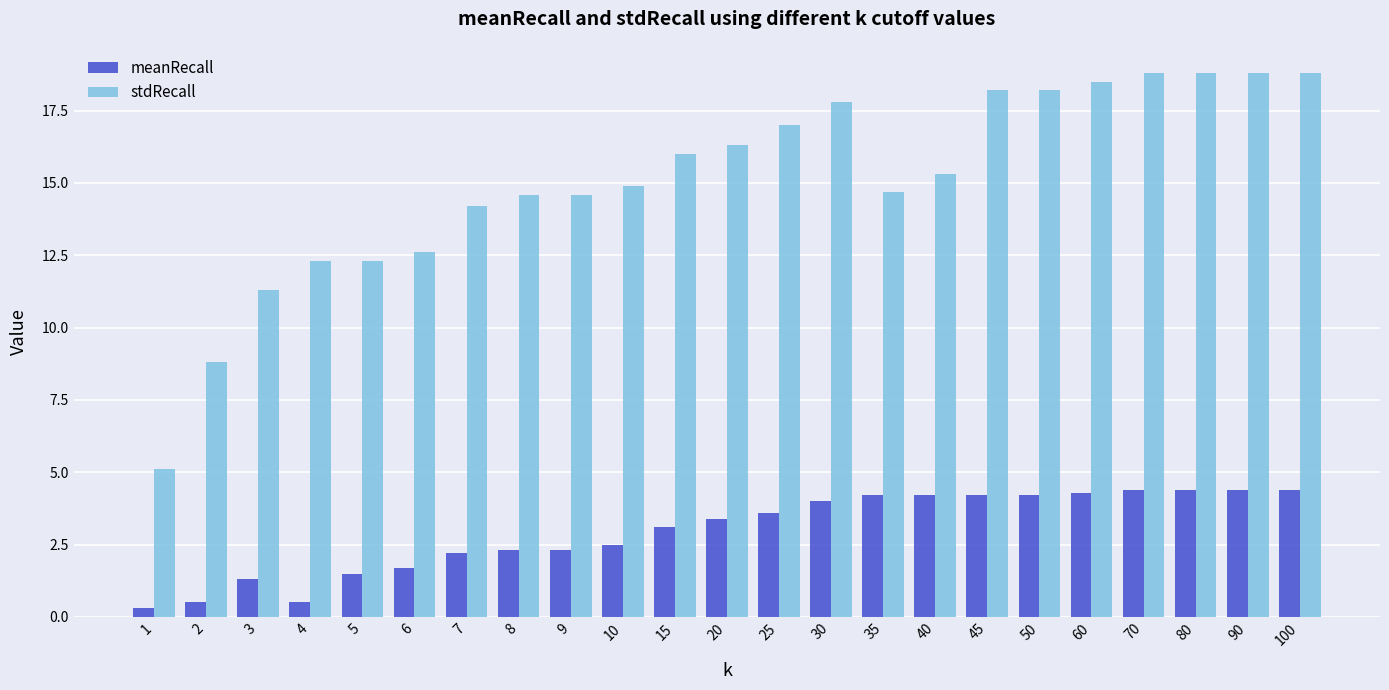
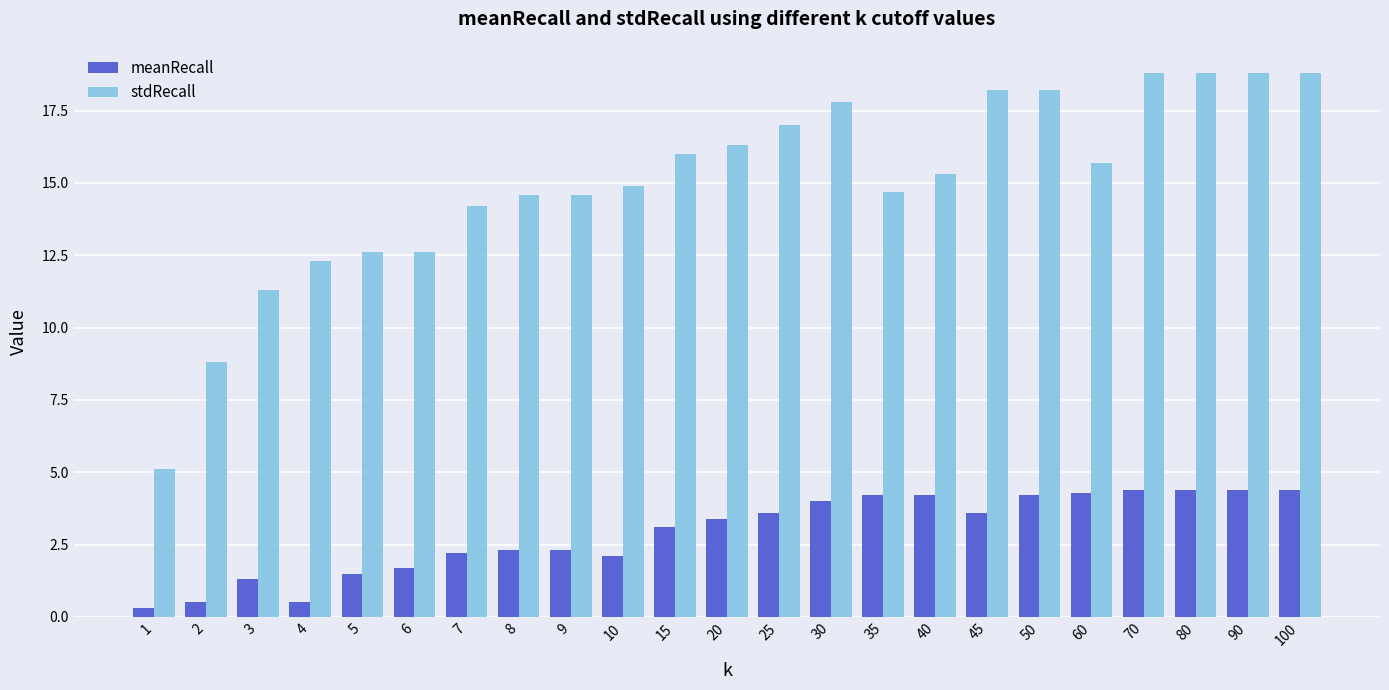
  {
    "meanRecall": {
      "1": 0.3,
      "2": 0.5,
      "3": 1.3,
      "4": 0.5,
      "5": 1.5,
      "6": 1.7,
      "7": 2.2,
      "8": 2.3,
      "9": 2.3,
-     "10": 2.5,
+     "10": 2.1,
      "15": 3.1,
      "20": 3.4,
      "25": 3.6,
      "30": 4.0,
      "35": 4.2,
      "40": 4.2,
-     "45": 4.2,
+     "45": 3.6,
      "50": 4.2,
      "60": 4.3,
      "70": 4.4,
      "80": 4.4,
      "90": 4.4,
      "100": 4.4
    },
    "stdRecall": {
      "1": 5.1,
      "2": 8.8,
      "3": 11.3,
      "4": 12.3,
-     "5": 12.3,
+     "5": 12.6,
      "6": 12.6,
      "7": 14.2,
      "8": 14.6,
      "9": 14.6,
      "10": 14.9,
      "15": 16.0,
      "20": 16.3,
      "25": 17.0,
      "30": 17.8,
      "35": 14.7,
      "40": 15.3,
      "45": 18.2,
      "50": 18.2,
-     "60": 18.5,
+     "60": 15.7,
      "70": 18.8,
      "80": 18.8,
      "90": 18.8,
      "100": 18.8
    }
  }
